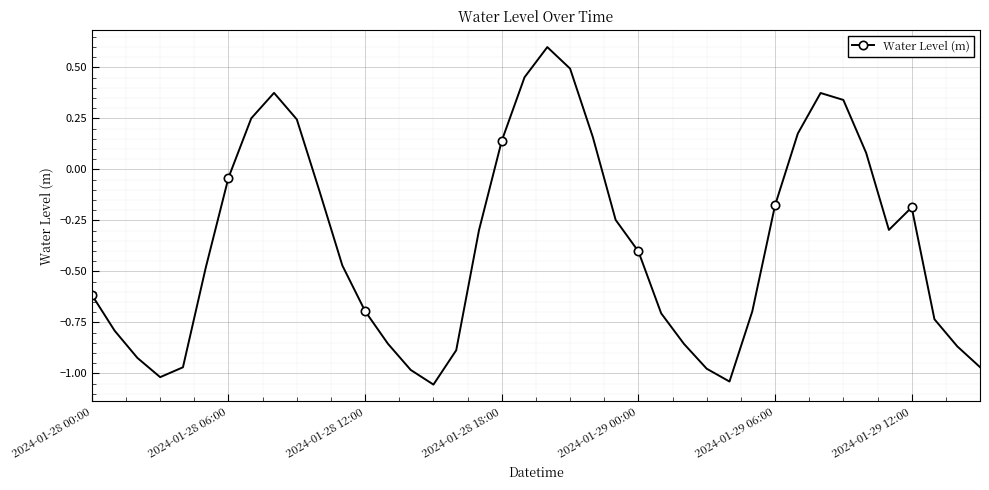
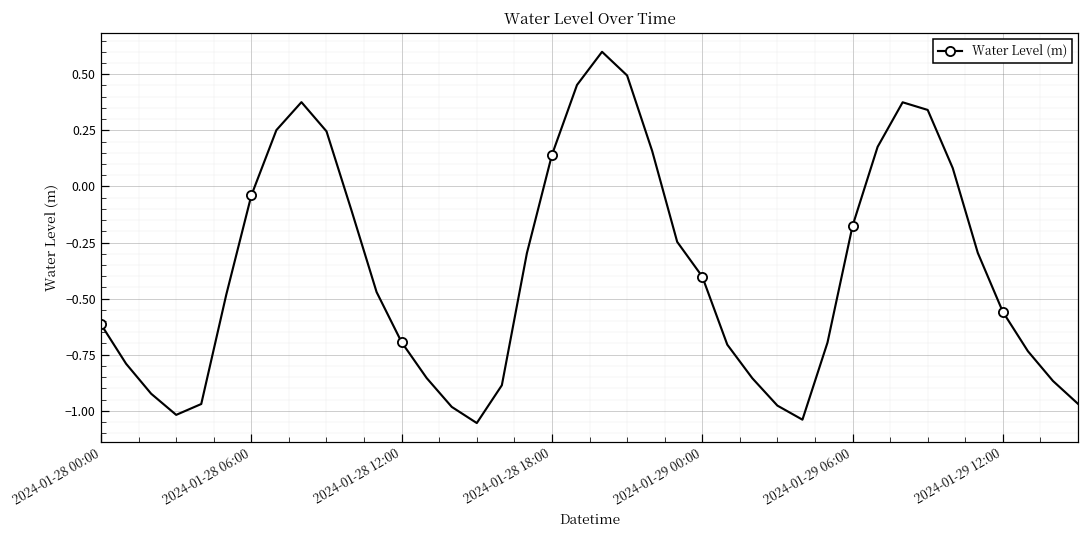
  {
    "2024-01-28 00:00": -0.61,
    "2024-01-28 06:00": -0.04,
    "2024-01-28 12:00": -0.69,
    "2024-01-28 18:00": 0.14,
    "2024-01-29 00:00": -0.40,
    "2024-01-29 06:00": -0.18,
-   "2024-01-29 12:00": -0.19
+   "2024-01-29 12:00": -0.56
  }
